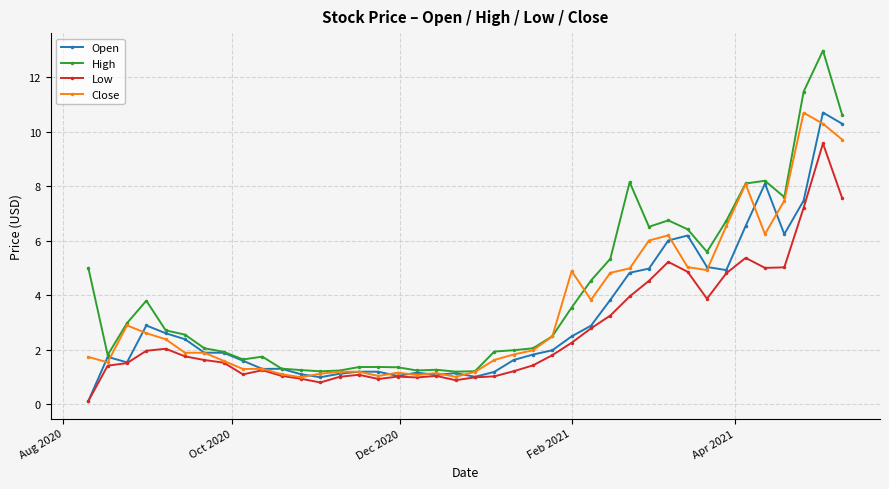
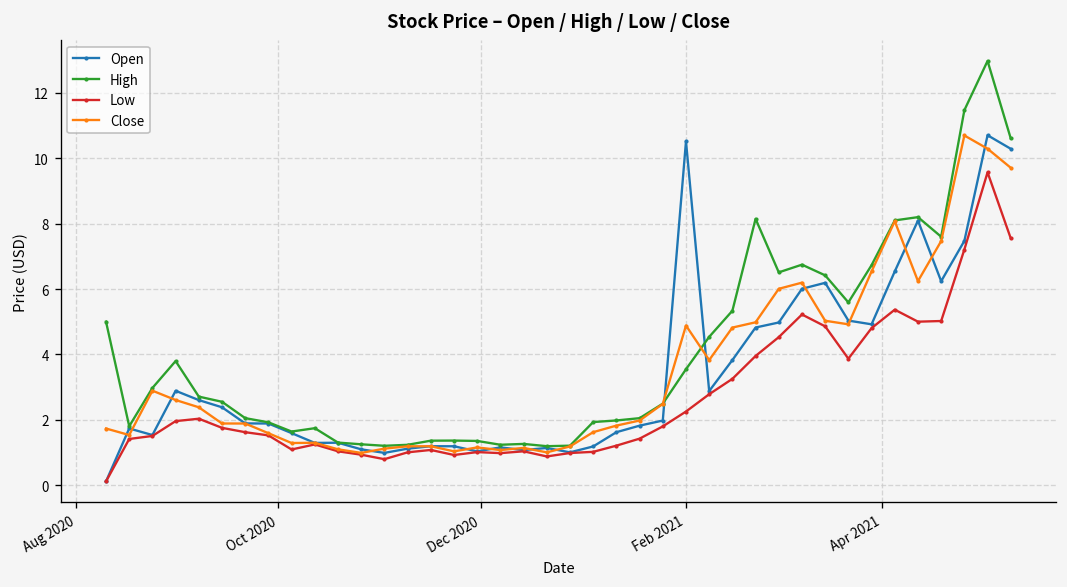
  {
    "Open": {
-     "Feb 2021": 2.5
+     "Feb 2021": 10.5
    },
    "High": {
      "Feb 2021": 3.5
    },
    "Low": {
      "Feb 2021": 2.2
    },
    "Close": {
      "Feb 2021": 4.9
    }
  }
